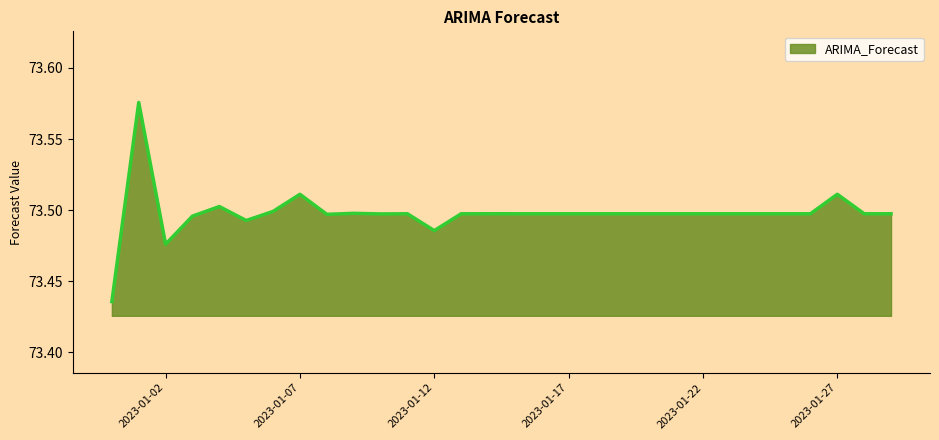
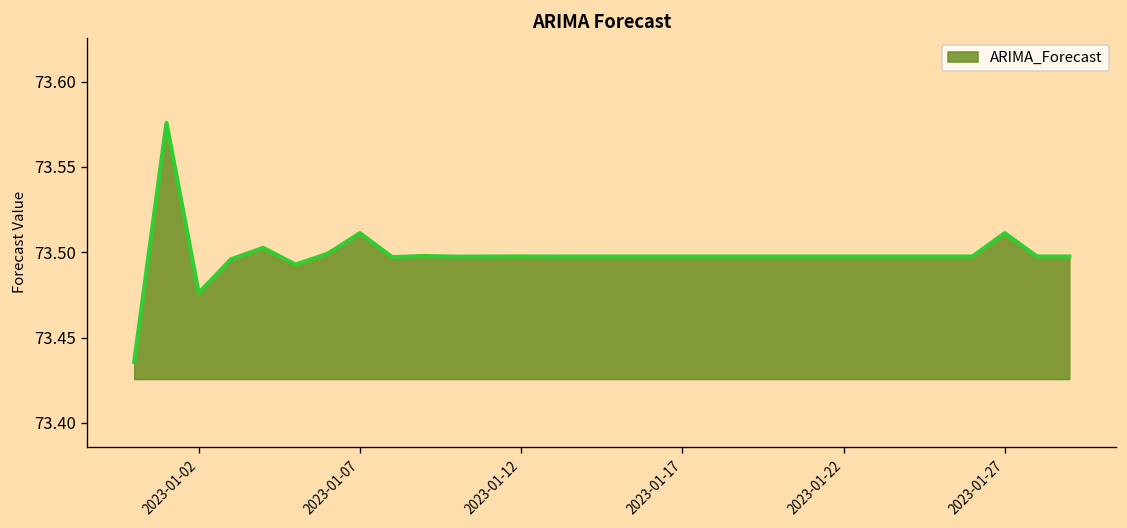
  {
    "2023-01-02": 73.476,
    "2023-01-07": 73.511,
-   "2023-01-12": 73.486,
+   "2023-01-12": 73.498,
    "2023-01-17": 73.497,
    "2023-01-22": 73.497,
    "2023-01-27": 73.511
  }
